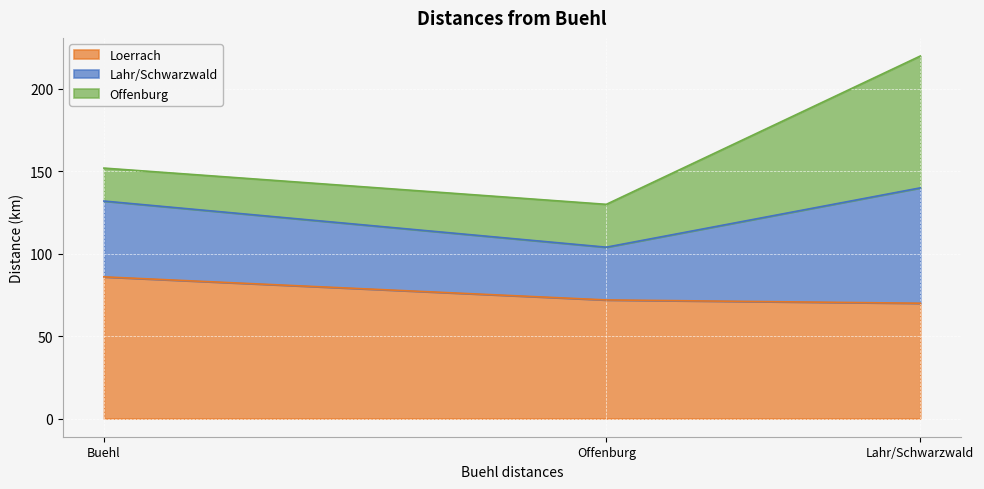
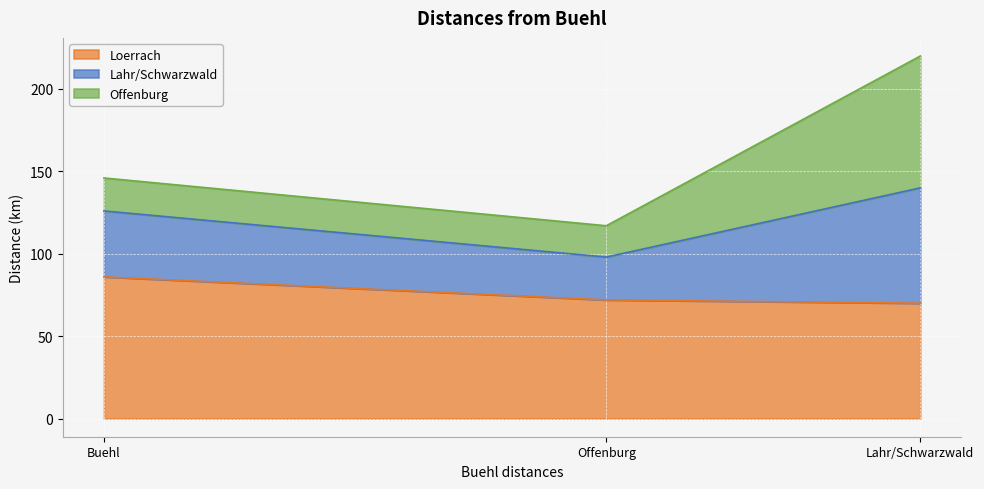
  {
    "Loerrach": {
      "Buehl": 86,
      "Offenburg": 72,
      "Lahr/Schwarzwald": 70
    },
    "Lahr/Schwarzwald": {
-     "Buehl": 46,
-     "Offenburg": 32,
+     "Buehl": 40,
+     "Offenburg": 26,
      "Lahr/Schwarzwald": 70
    },
    "Offenburg": {
      "Buehl": 20,
-     "Offenburg": 26,
+     "Offenburg": 19,
      "Lahr/Schwarzwald": 80
    }
  }
